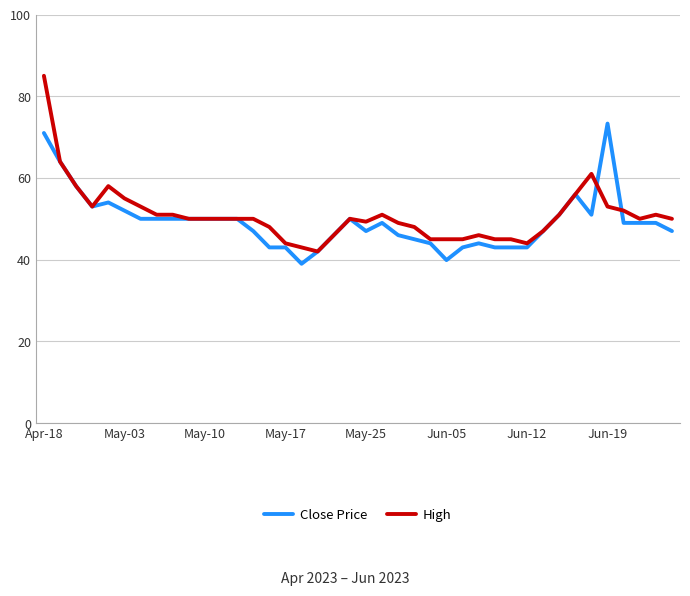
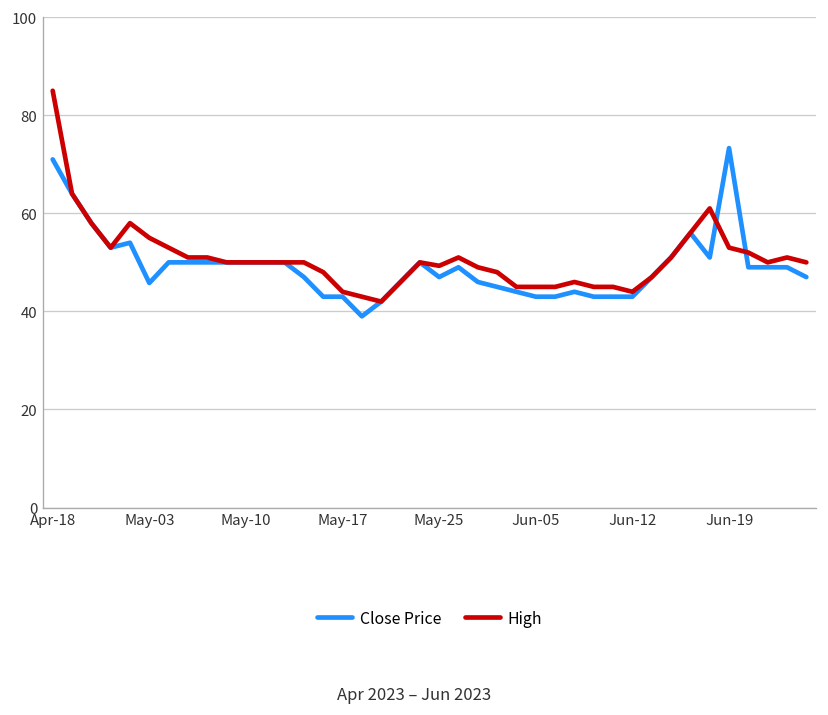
  {
    "Close Price": {
      "Apr-18": 71,
-     "May-03": 52,
+     "May-03": 46,
      "May-17": 43,
      "May-25": 47,
-     "Jun-05": 40,
+     "Jun-05": 43,
      "Jun-12": 43,
      "Jun-19": 73
    },
    "High": {
      "Apr-18": 85,
      "May-03": 55,
      "May-17": 44,
      "May-25": 49,
      "Jun-05": 45,
      "Jun-12": 44,
      "Jun-19": 53
    }
  }
